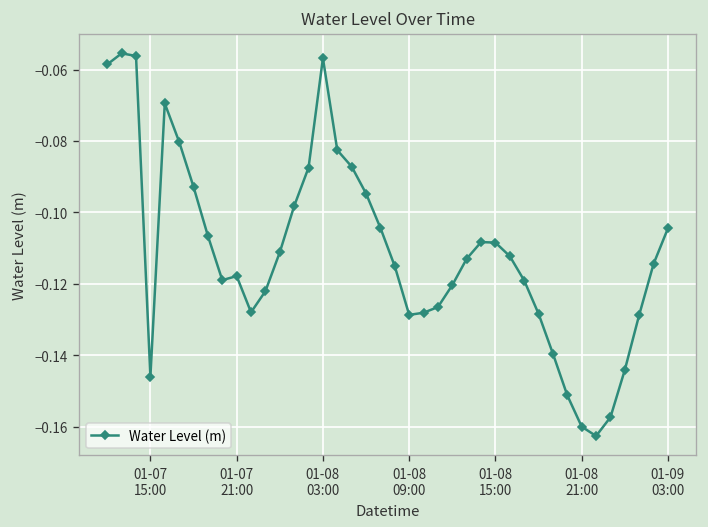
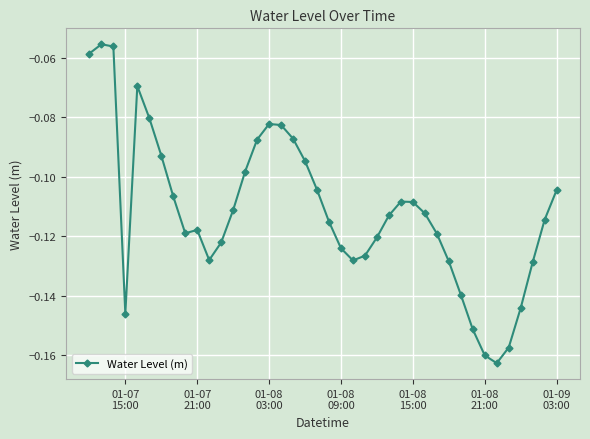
  {
    "01-07 15:00": -0.146,
    "01-07 21:00": -0.118,
-   "01-08 03:00": -0.057,
-   "01-08 09:00": -0.129,
+   "01-08 03:00": -0.082,
+   "01-08 09:00": -0.124,
    "01-08 15:00": -0.108,
    "01-08 21:00": -0.160,
    "01-09 03:00": -0.104
  }
